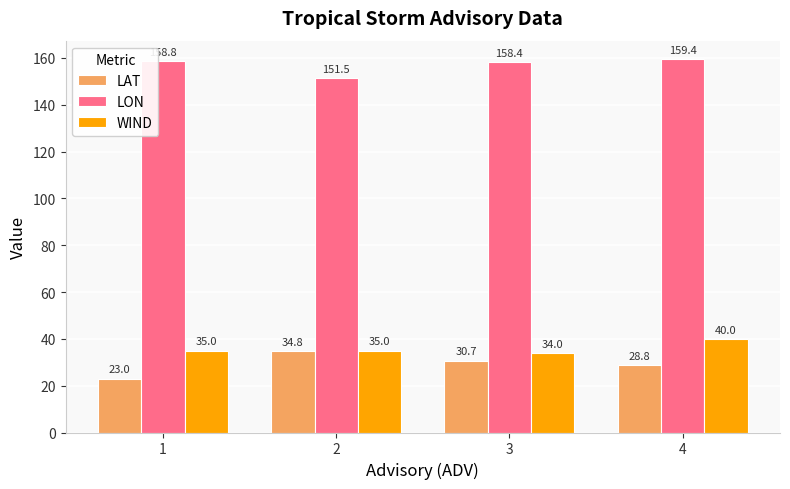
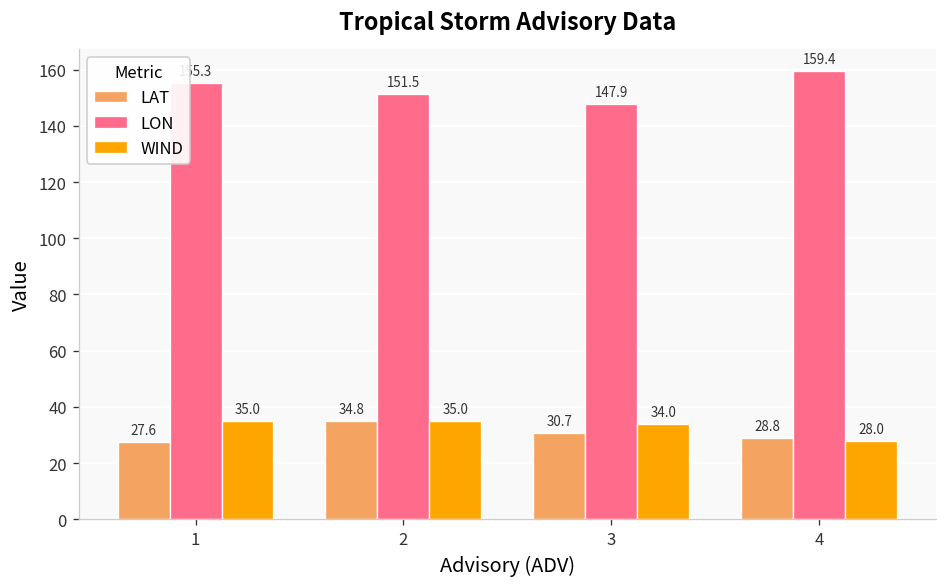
  {
    "LAT": {
-     "1": 23.0,
+     "1": 27.6,
      "2": 34.8,
      "3": 30.7,
      "4": 28.8
    },
    "LON": {
-     "1": 159,
+     "1": 155,
      "2": 151.5,
-     "3": 158.4,
+     "3": 147.9,
      "4": 159.4
    },
    "WIND": {
      "1": 35.0,
      "2": 35.0,
      "3": 34.0,
-     "4": 40.0
+     "4": 28.0
    }
  }
